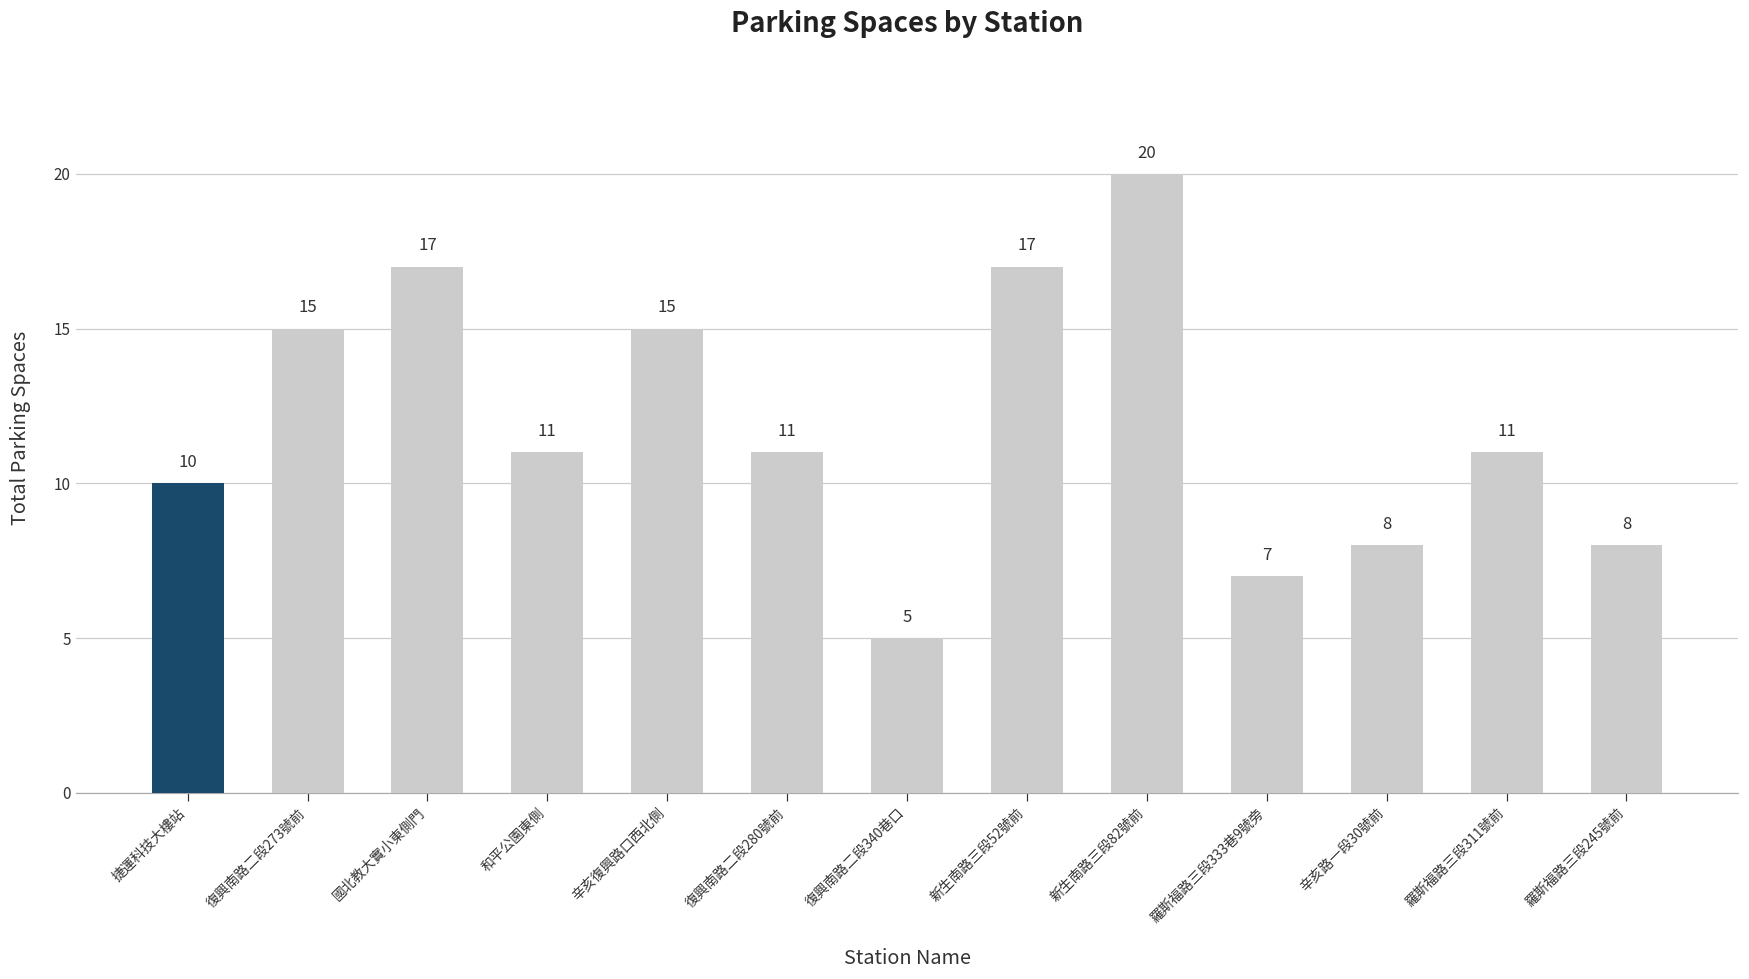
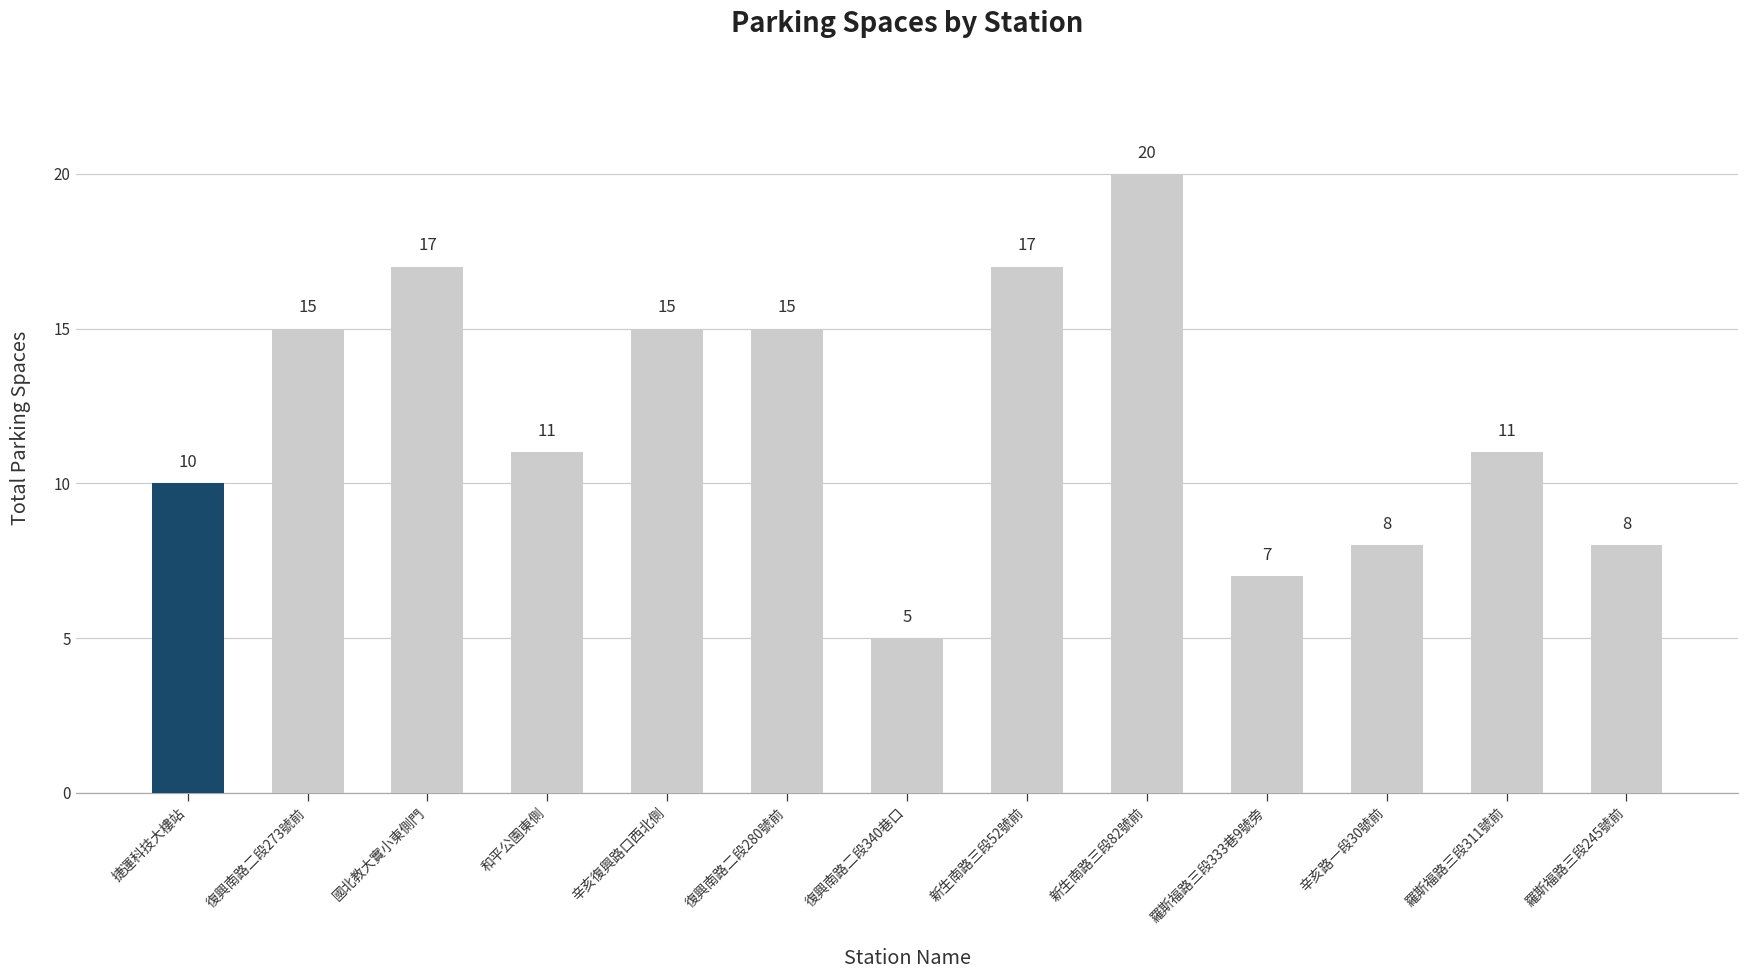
  {
    "捷運科技大樓站": 10,
    "復興南路二段273號前": 15,
    "國北教大實小東側門": 17,
    "和平公園東側": 11,
    "辛亥復興路口西北側": 15,
-   "復興南路二段280號前": 11,
+   "復興南路二段280號前": 15,
    "復興南路二段340巷口": 5,
    "新生南路三段52號前": 17,
    "新生南路三段82號前": 20,
    "羅斯福路三段333巷9號旁": 7,
    "辛亥路一段30號前": 8,
    "羅斯福路三段311號前": 11,
    "羅斯福路三段245號前": 8
  }
